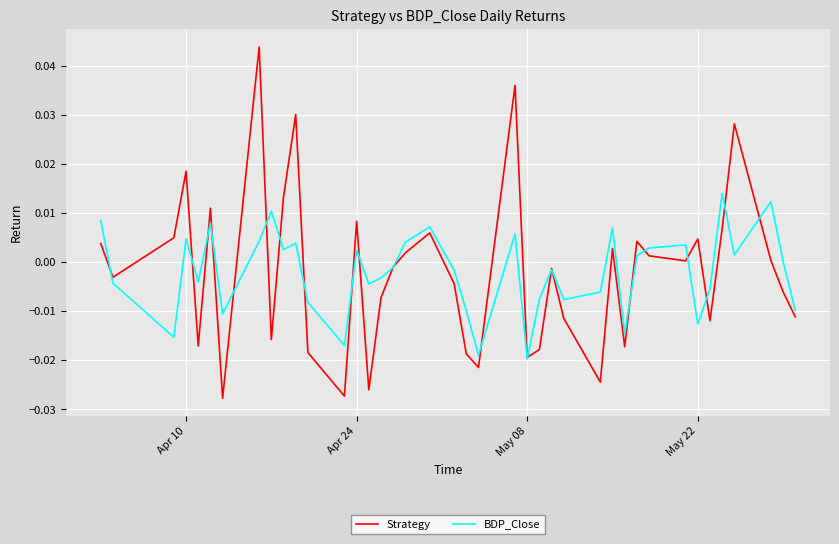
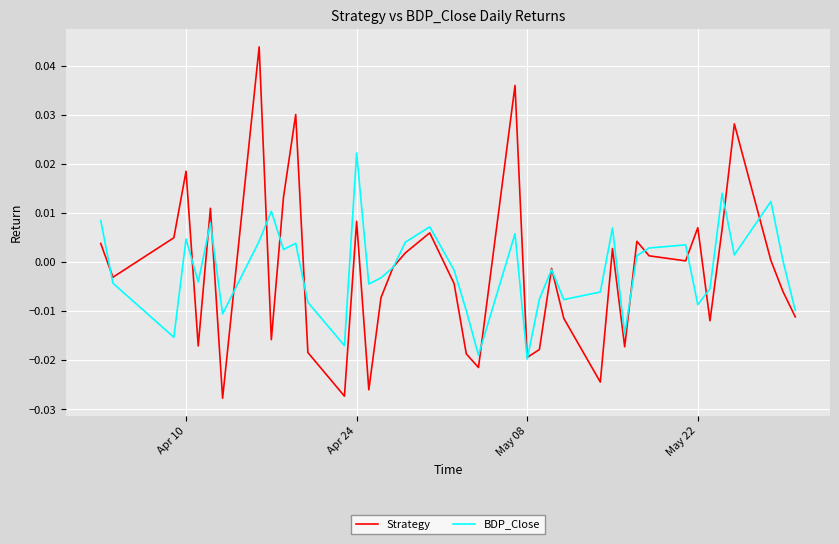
  {
    "Strategy": {
      "Apr 10": 0.019,
      "Apr 24": 0.008,
-     "May 22": 0.005
+     "May 22": 0.007
    },
    "BDP_Close": {
      "Apr 10": 0.005,
-     "Apr 24": 0.003,
-     "May 22": -0.013
+     "Apr 24": 0.022,
+     "May 22": -0.009
    }
  }
